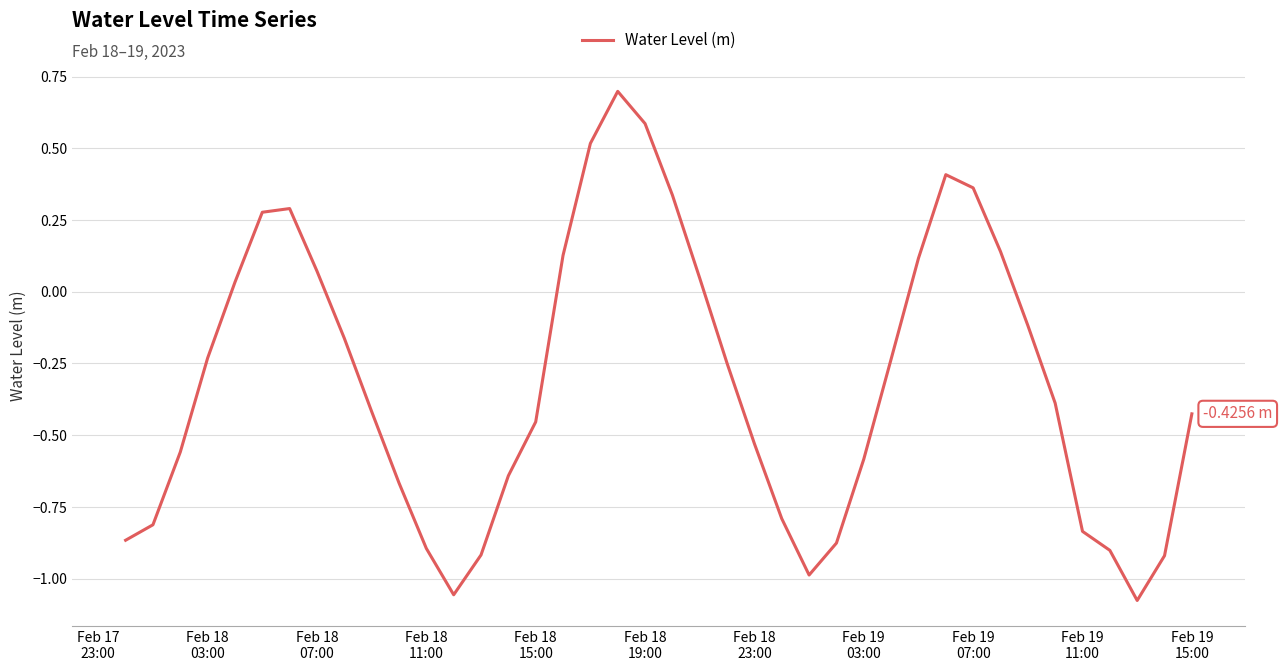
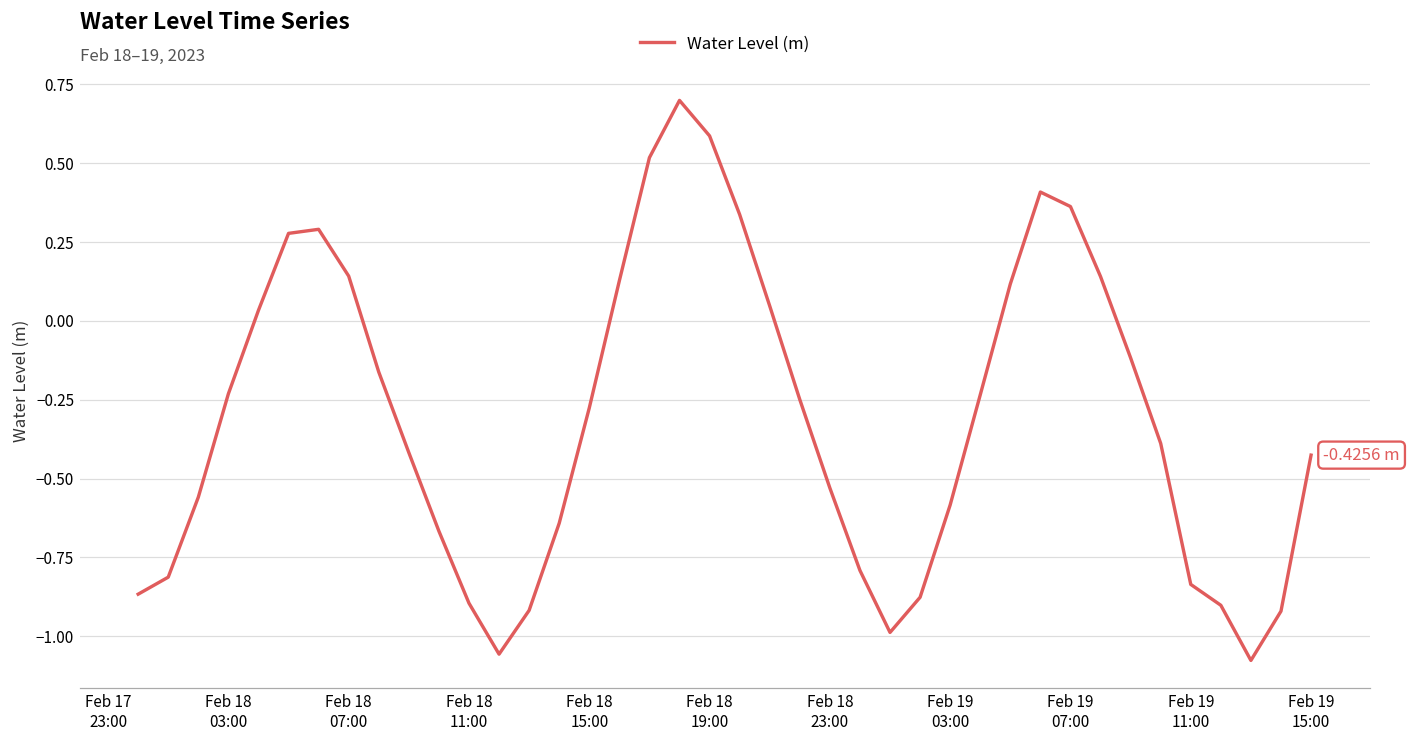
  {
    "Feb 18 03:00": -0.23,
-   "Feb 18 07:00": 0.07,
+   "Feb 18 07:00": 0.14,
    "Feb 18 11:00": -0.89,
-   "Feb 18 15:00": -0.45,
+   "Feb 18 15:00": -0.28,
    "Feb 18 19:00": 0.59,
    "Feb 18 23:00": -0.53,
    "Feb 19 03:00": -0.58,
    "Feb 19 07:00": 0.36,
    "Feb 19 11:00": -0.84
  }
